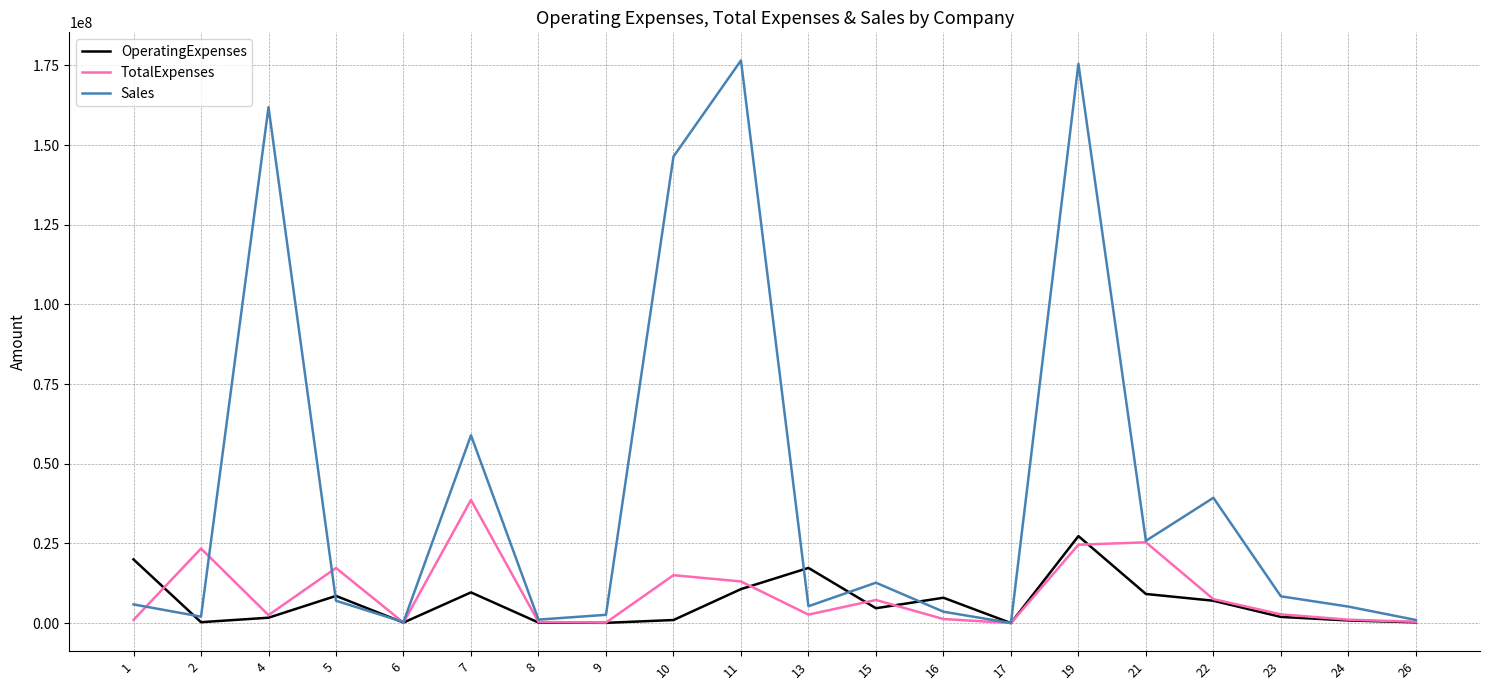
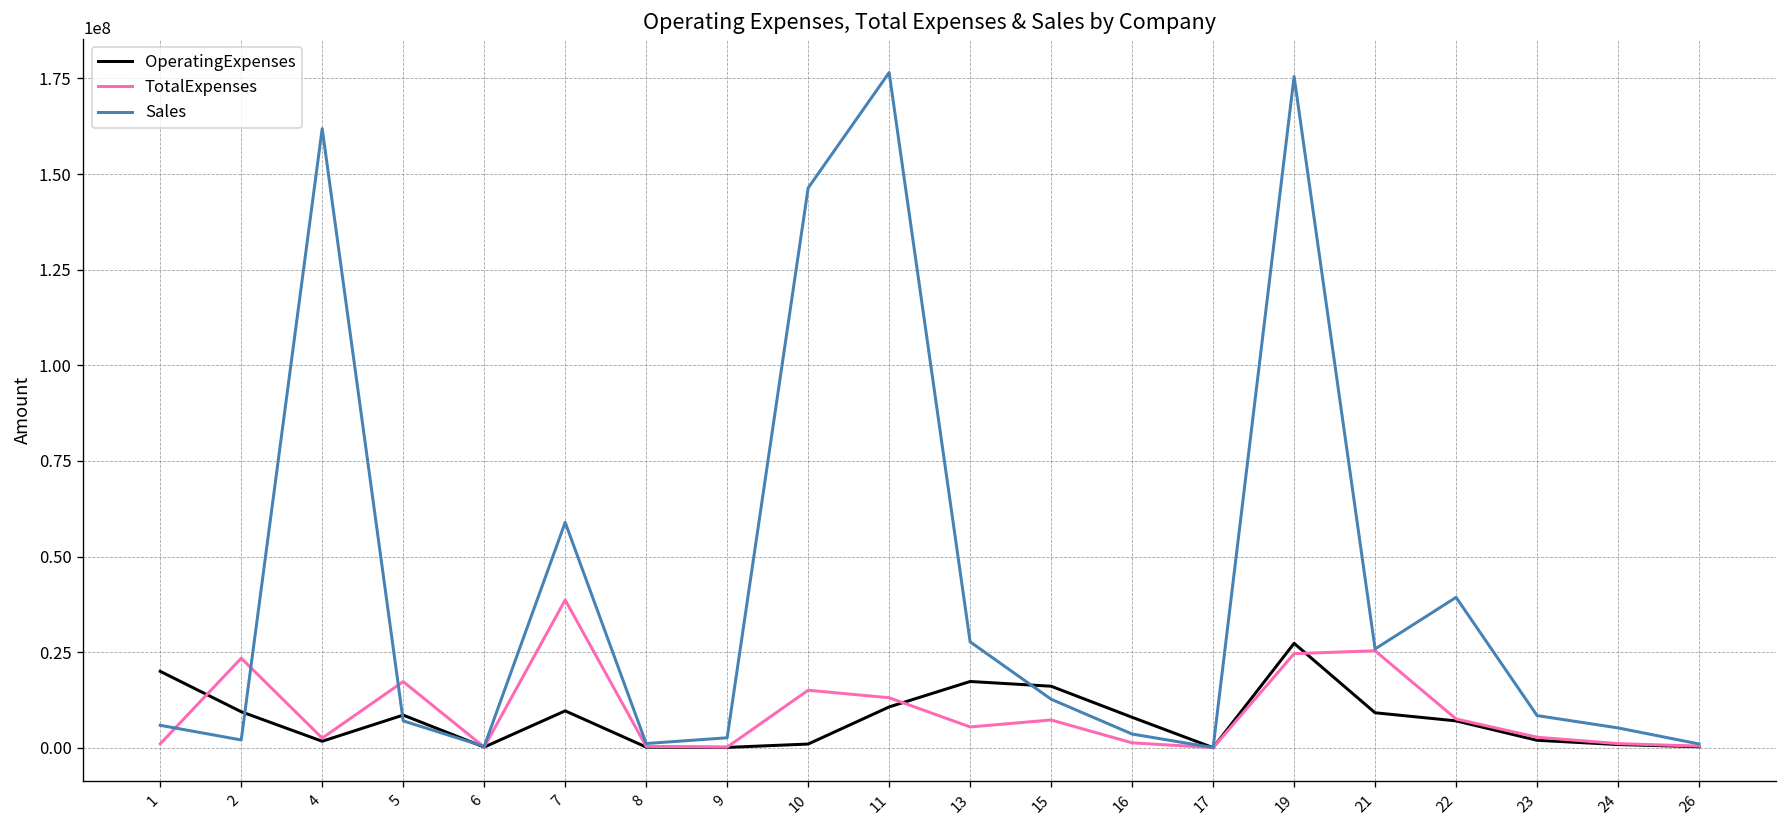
  {
    "OperatingExpenses": {
      "1": 20000000,
-     "2": 0,
+     "2": 9000000,
      "4": 2000000,
      "5": 9000000,
      "7": 10000000,
      "10": 1000000,
      "11": 11000000,
      "13": 17000000,
-     "15": 5000000,
+     "15": 16000000,
      "16": 8000000,
      "19": 27000000,
      "21": 9000000,
      "23": 2000000
    },
    "TotalExpenses": {
      "1": 1000000,
      "2": 23000000,
      "4": 3000000,
      "5": 17000000,
      "7": 39000000,
      "10": 15000000,
      "11": 13000000,
-     "13": 3000000,
+     "13": 5000000,
      "15": 7000000,
      "16": 1000000,
      "19": 25000000,
      "23": 3000000
    },
    "Sales": {
      "1": 6000000,
      "2": 2000000,
      "4": 162000000,
      "5": 7000000,
      "7": 59000000,
      "9": 3000000,
      "10": 146000000,
      "11": 177000000,
-     "13": 5000000,
+     "13": 28000000,
      "15": 13000000,
      "16": 4000000,
      "19": 176000000,
      "22": 39000000,
      "23": 8000000,
      "24": 5000000
    }
  }
